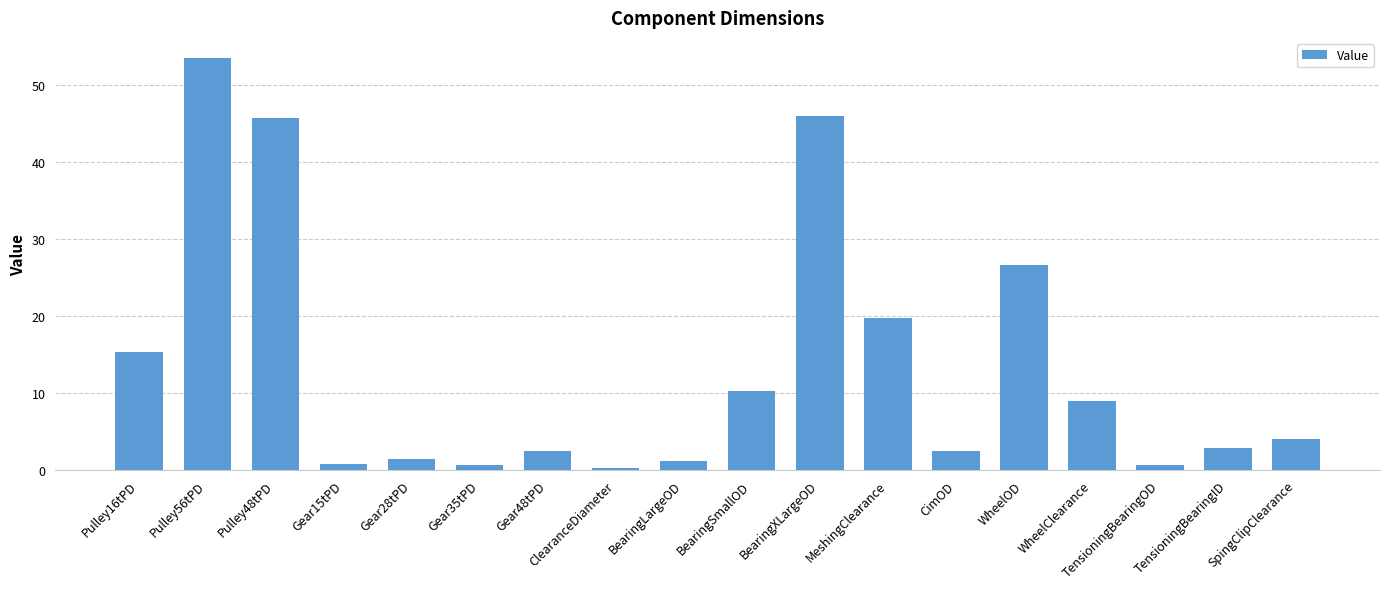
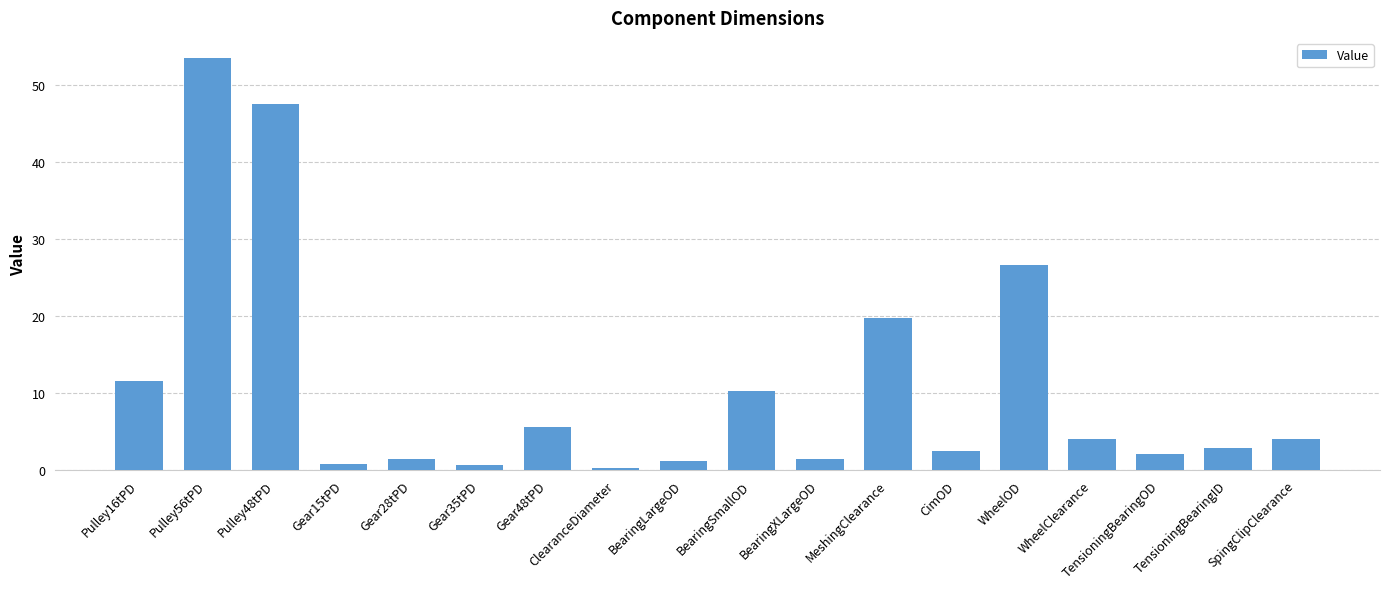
  {
-   "Pulley16tPD": 15,
+   "Pulley16tPD": 12,
    "Pulley56tPD": 54,
-   "Pulley48tPD": 46,
+   "Pulley48tPD": 48,
    "Gear15tPD": 1,
    "Gear28tPD": 1,
    "Gear35tPD": 1,
-   "Gear48tPD": 2,
+   "Gear48tPD": 6,
    "BearingLargeOD": 1,
    "BearingSmallOD": 10,
-   "BearingXLargeOD": 46,
+   "BearingXLargeOD": 1,
    "MeshingClearance": 20,
    "CimOD": 3,
    "WheelOD": 27,
-   "WheelClearance": 9,
-   "TensioningBearingOD": 1,
+   "WheelClearance": 4,
+   "TensioningBearingOD": 2,
    "TensioningBearingID": 3,
    "SpingClipClearance": 4
  }
